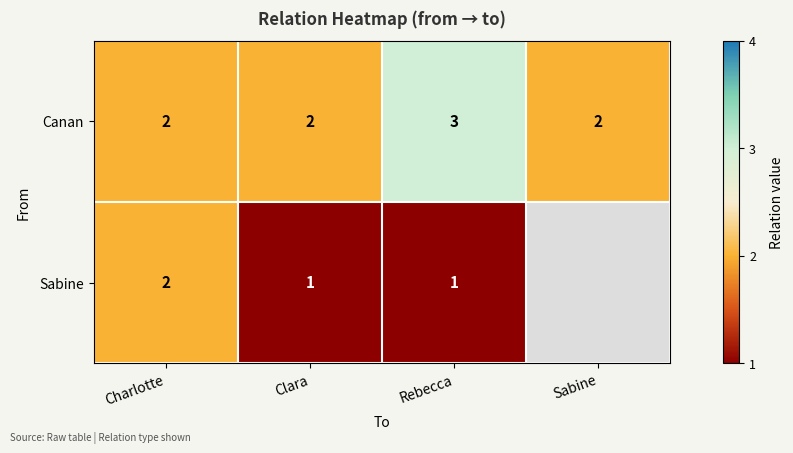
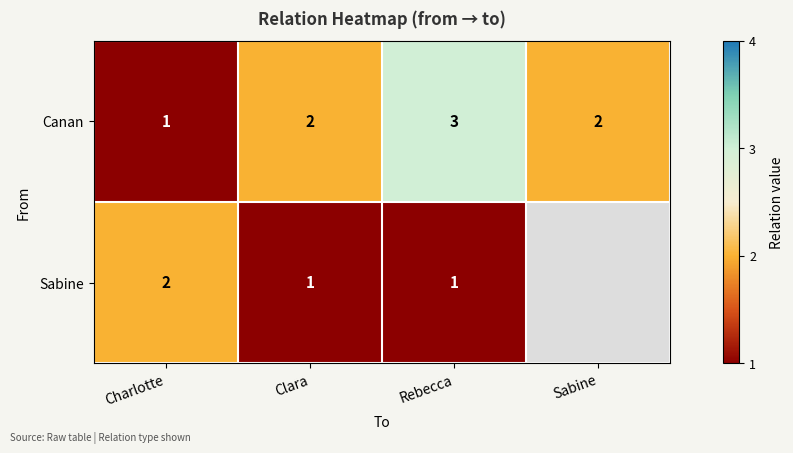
  {
    "Canan": {
-     "Charlotte": 2,
+     "Charlotte": 1,
      "Clara": 2,
      "Rebecca": 3,
      "Sabine": 2
    },
    "Sabine": {
      "Charlotte": 2,
      "Clara": 1,
      "Rebecca": 1
    }
  }
